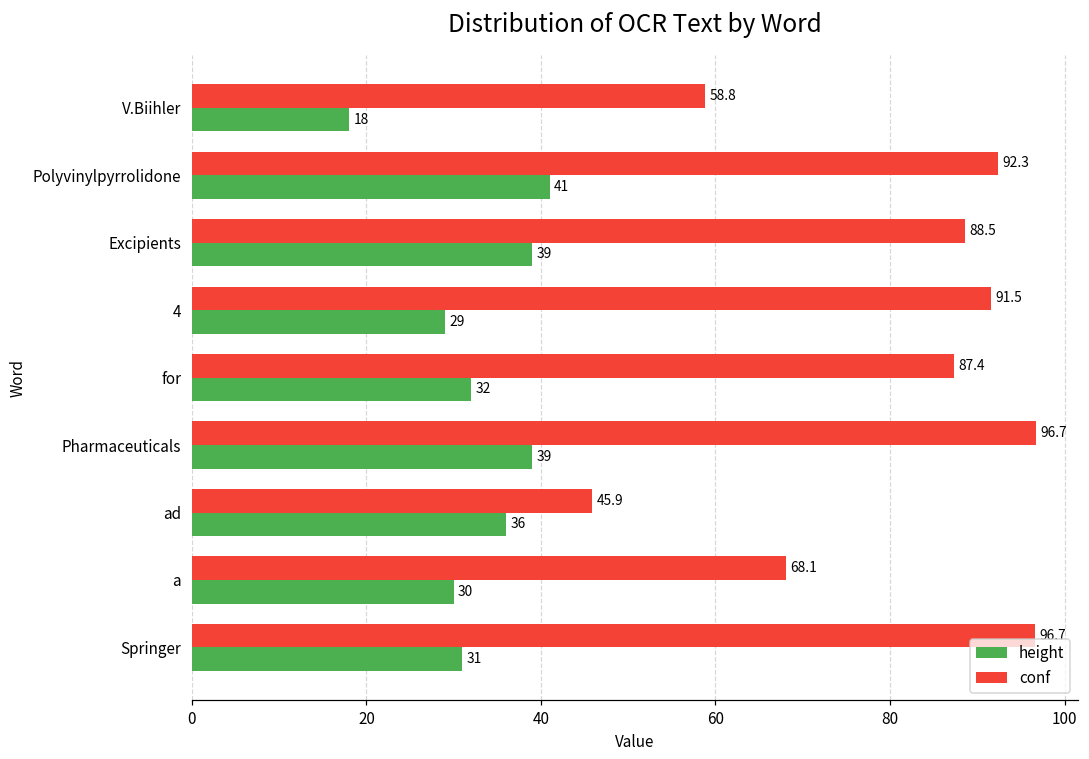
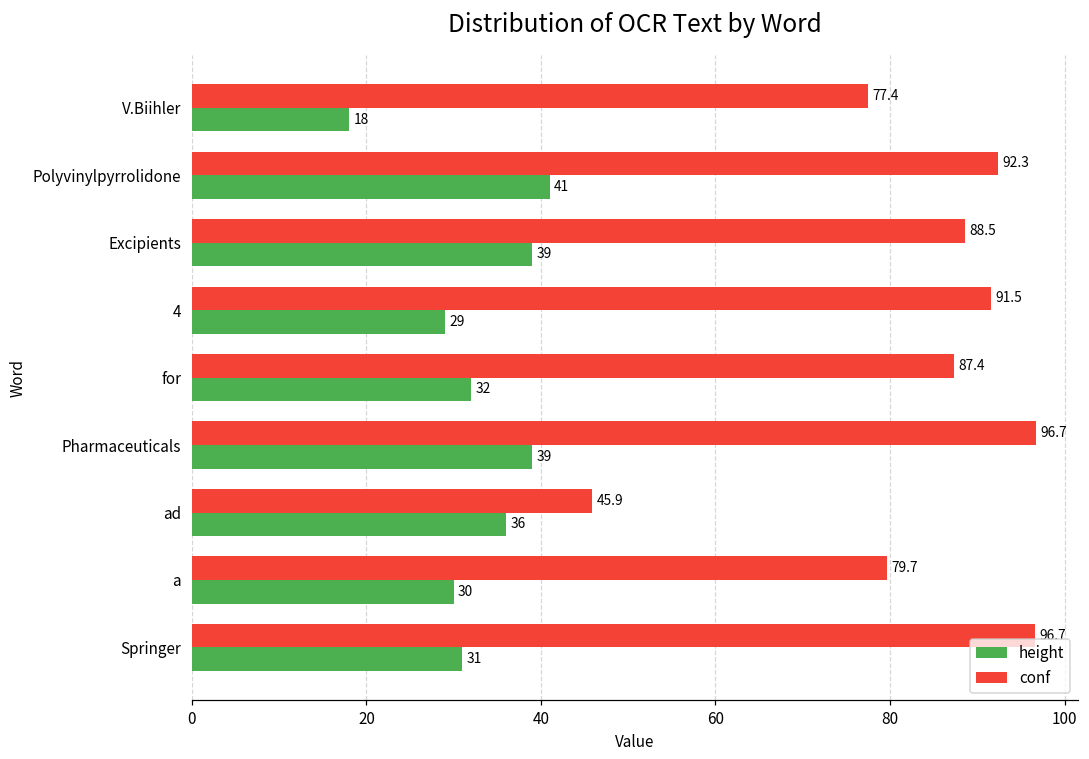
  {
    "height": {
      "V.Biihler": 18,
      "Polyvinylpyrrolidone": 41,
      "Excipients": 39,
      "4": 29,
      "for": 32,
      "Pharmaceuticals": 39,
      "ad": 36,
      "a": 30,
      "Springer": 31
    },
    "conf": {
-     "V.Biihler": 58.8,
+     "V.Biihler": 77.4,
      "Polyvinylpyrrolidone": 92.3,
      "Excipients": 88.5,
      "4": 91.5,
      "for": 87.4,
      "Pharmaceuticals": 96.7,
      "ad": 45.9,
-     "a": 68.1
+     "a": 79.7
    }
  }
